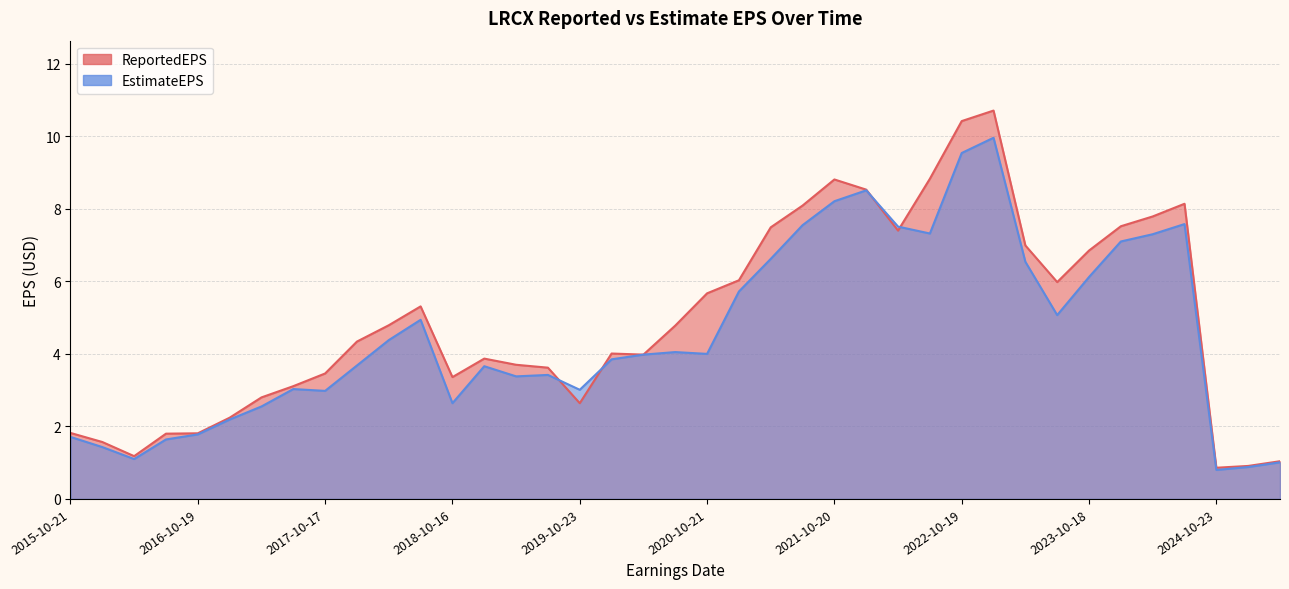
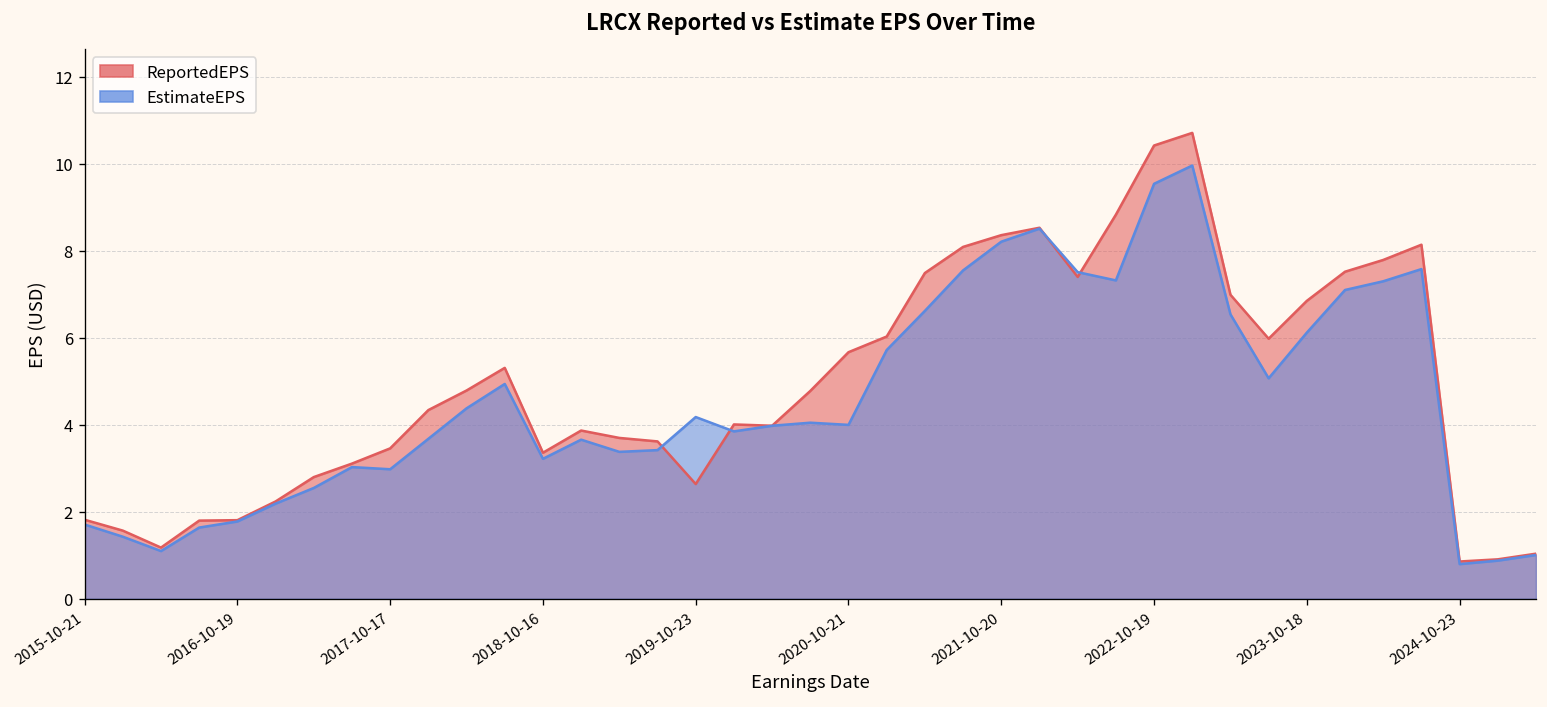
  {
    "ReportedEPS": {
      "2015-10-21": 1.8,
      "2017-10-17": 3.5,
      "2018-10-16": 3.4,
      "2019-10-23": 2.6,
      "2020-10-21": 5.7,
-     "2021-10-20": 8.8,
+     "2021-10-20": 8.4,
      "2022-10-19": 10.4,
      "2023-10-18": 6.9
    },
    "EstimateEPS": {
      "2015-10-21": 1.7,
      "2017-10-17": 3.0,
-     "2018-10-16": 2.6,
-     "2019-10-23": 3.0,
+     "2018-10-16": 3.2,
+     "2019-10-23": 4.2,
      "2020-10-21": 4.0,
      "2021-10-20": 8.2,
      "2022-10-19": 9.5,
      "2023-10-18": 6.1
    }
  }
